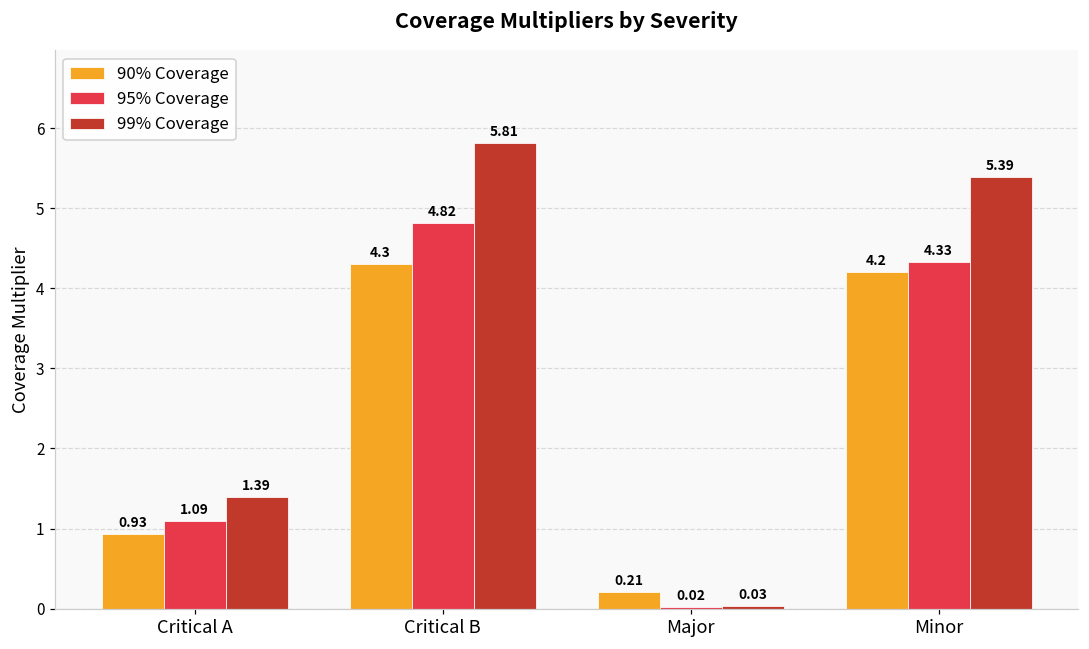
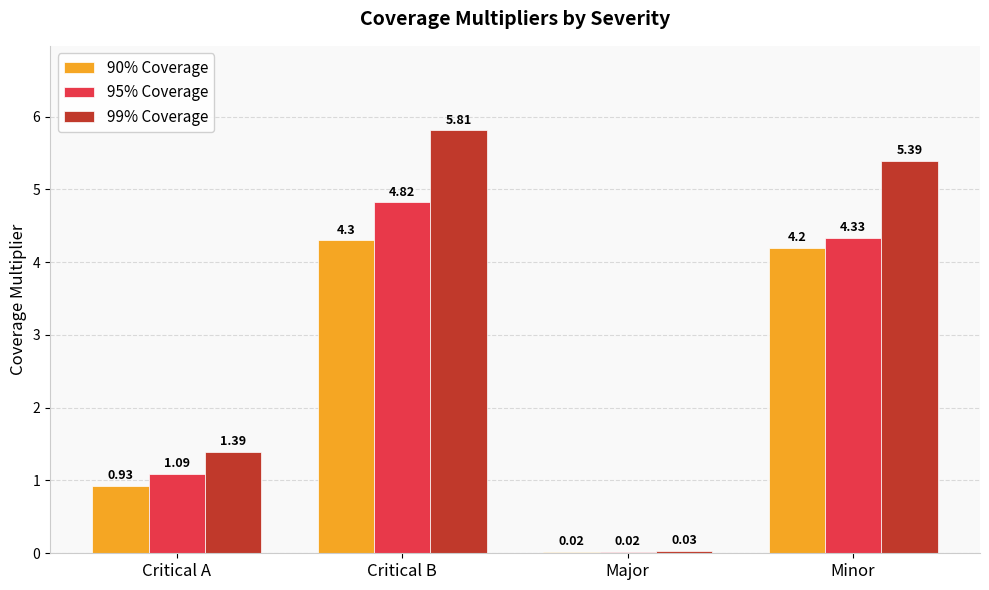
  {
    "90% Coverage": {
      "Critical A": 0.93,
      "Critical B": 4.3,
-     "Major": 0.21,
+     "Major": 0.02,
      "Minor": 4.2
    }
  }
